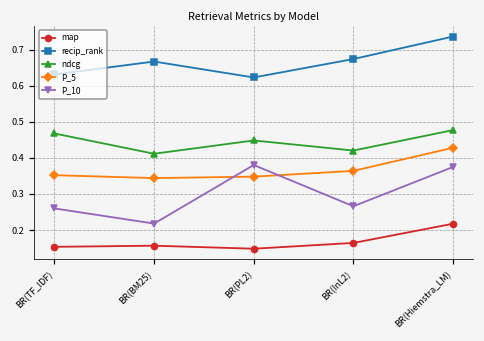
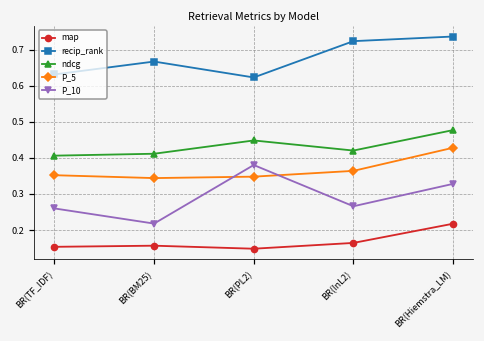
  {
    "map": {
      "BR(TF_IDF)": 0.15,
      "BR(BM25)": 0.16,
      "BR(PL2)": 0.15,
      "BR(InL2)": 0.16,
      "BR(Hiemstra_LM)": 0.22
    },
    "recip_rank": {
      "BR(BM25)": 0.67,
      "BR(PL2)": 0.62,
-     "BR(InL2)": 0.67,
+     "BR(InL2)": 0.72,
      "BR(Hiemstra_LM)": 0.74
    },
    "ndcg": {
-     "BR(TF_IDF)": 0.47,
+     "BR(TF_IDF)": 0.41,
      "BR(BM25)": 0.41,
      "BR(PL2)": 0.45,
      "BR(InL2)": 0.42,
      "BR(Hiemstra_LM)": 0.48
    },
    "P_5": {
      "BR(TF_IDF)": 0.35,
      "BR(BM25)": 0.34,
      "BR(PL2)": 0.35,
      "BR(InL2)": 0.36,
      "BR(Hiemstra_LM)": 0.43
    },
    "P_10": {
      "BR(TF_IDF)": 0.26,
      "BR(BM25)": 0.22,
      "BR(PL2)": 0.38,
      "BR(InL2)": 0.27,
-     "BR(Hiemstra_LM)": 0.37
+     "BR(Hiemstra_LM)": 0.33
    }
  }
